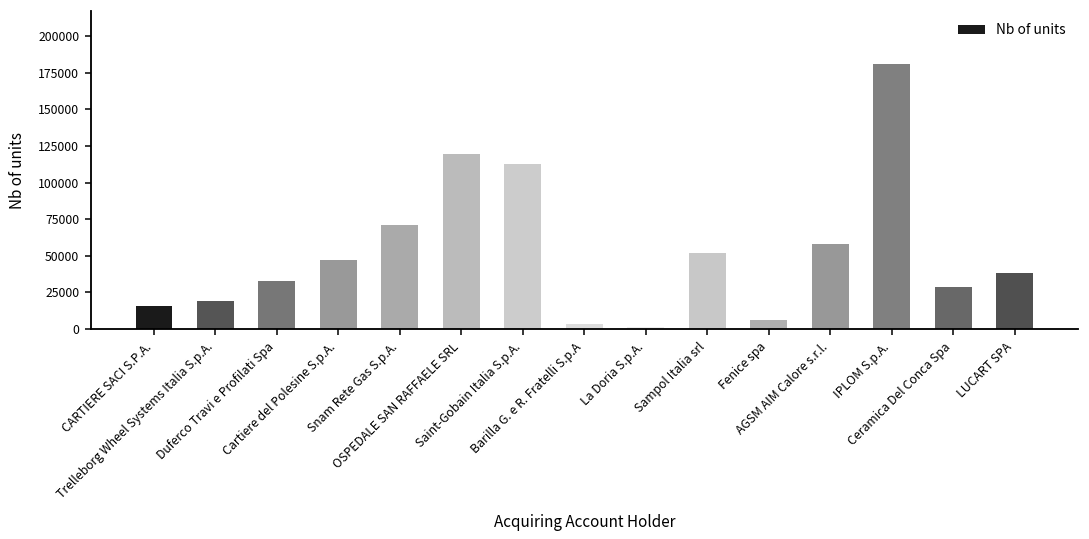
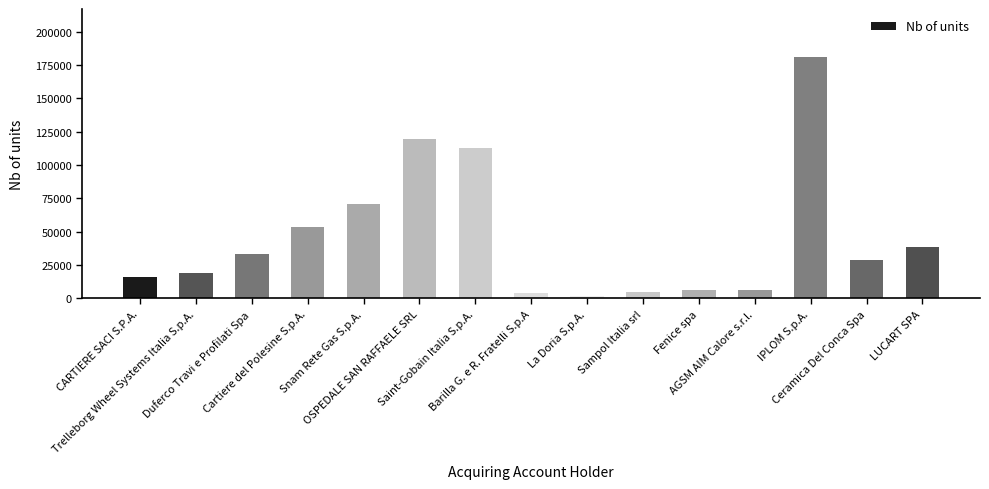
  {
    "CARTIERE SACI S.P.A.": 16000,
    "Trelleborg Wheel Systems Italia S.p.A.": 19000,
    "Duferco Travi e Profilati Spa": 33000,
-   "Cartiere del Polesine S.p.A.": 47000,
+   "Cartiere del Polesine S.p.A.": 53000,
    "Snam Rete Gas S.p.A.": 71000,
    "OSPEDALE SAN RAFFAELE SRL": 120000,
    "Saint-Gobain Italia S.p.A.": 113000,
    "Barilla G. e R. Fratelli S.p.A": 4000,
-   "Sampol Italia srl": 52000,
+   "Sampol Italia srl": 5000,
    "Fenice spa": 6000,
-   "AGSM AIM Calore s.r.l.": 58000,
+   "AGSM AIM Calore s.r.l.": 6000,
    "IPLOM S.p.A.": 181000,
    "Ceramica Del Conca Spa": 28000,
    "LUCART SPA": 39000
  }
